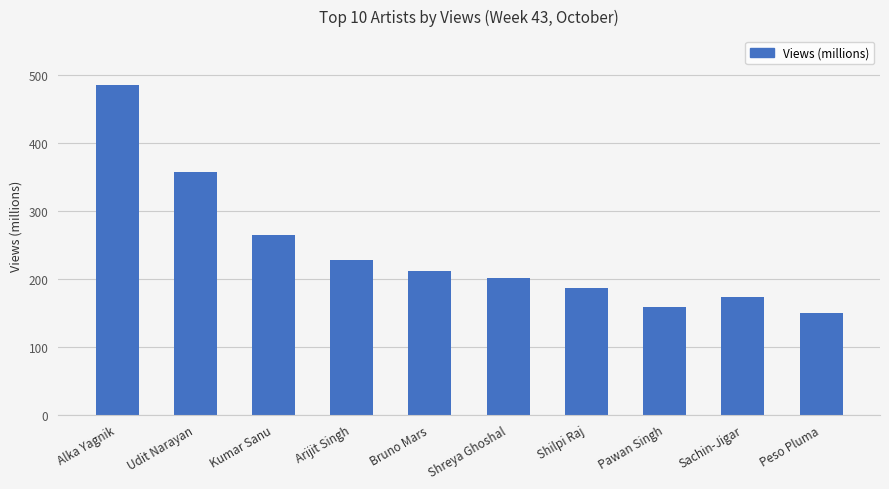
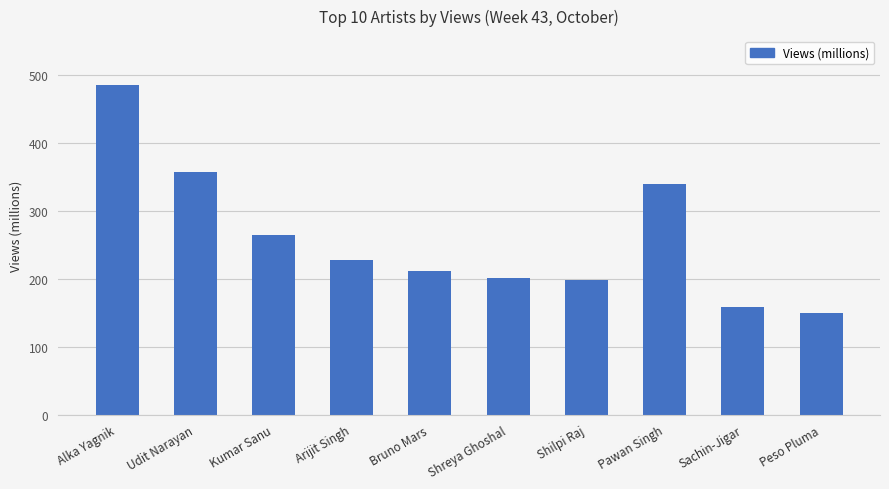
  {
    "Alka Yagnik": 480,
    "Udit Narayan": 360,
    "Kumar Sanu": 260,
    "Arijit Singh": 230,
    "Bruno Mars": 210,
    "Shreya Ghoshal": 200,
-   "Shilpi Raj": 190,
-   "Pawan Singh": 160,
-   "Sachin-Jigar": 170,
+   "Shilpi Raj": 200,
+   "Pawan Singh": 340,
+   "Sachin-Jigar": 160,
    "Peso Pluma": 150
  }
